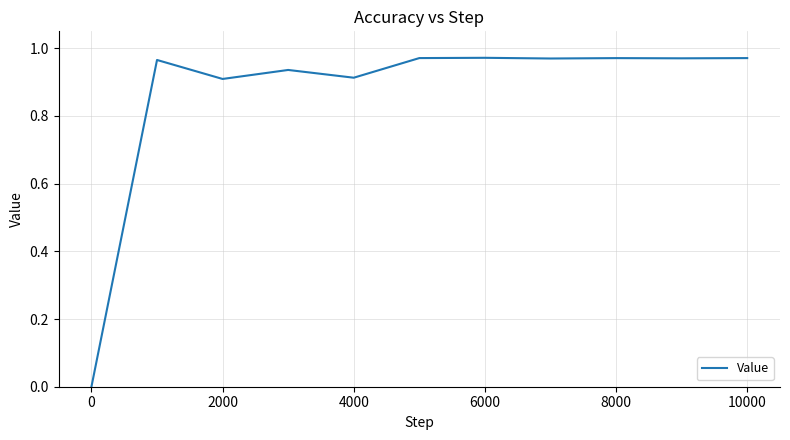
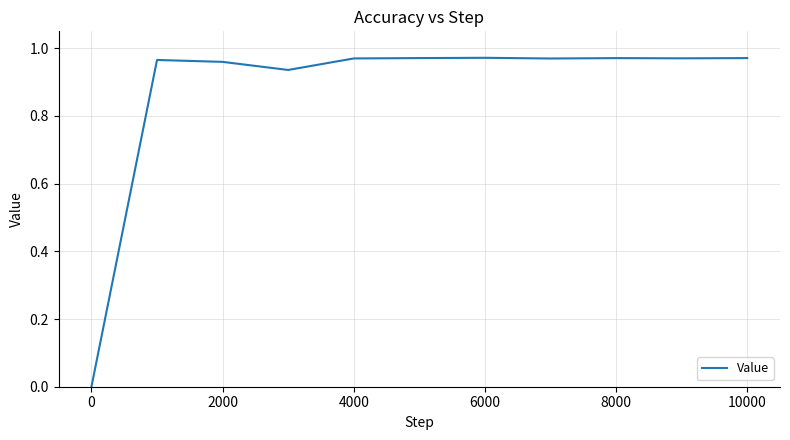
  {
    "0": 0.00,
-   "2000": 0.91,
-   "4000": 0.91,
+   "2000": 0.96,
+   "4000": 0.97,
    "6000": 0.97,
    "8000": 0.97,
    "10000": 0.97
  }
